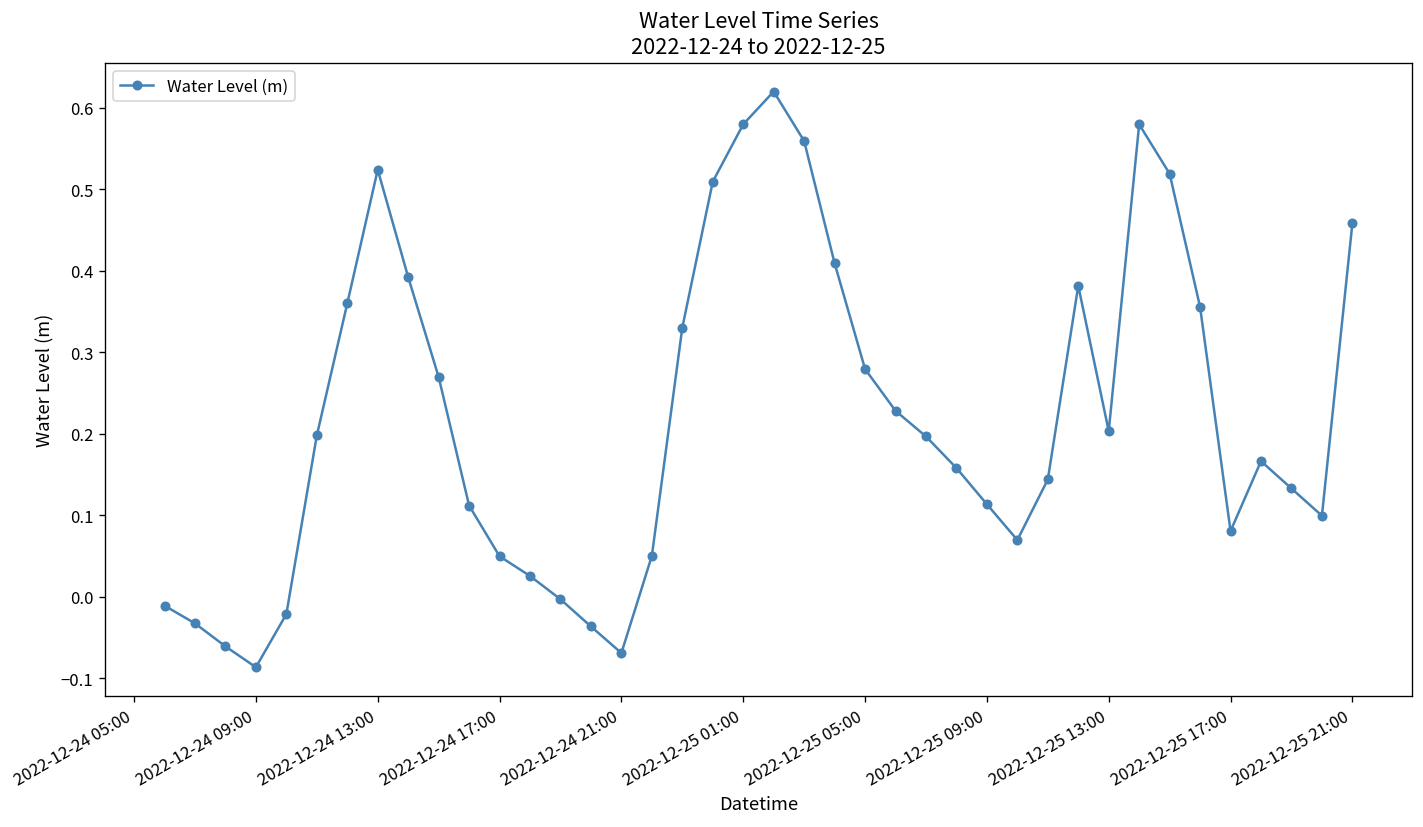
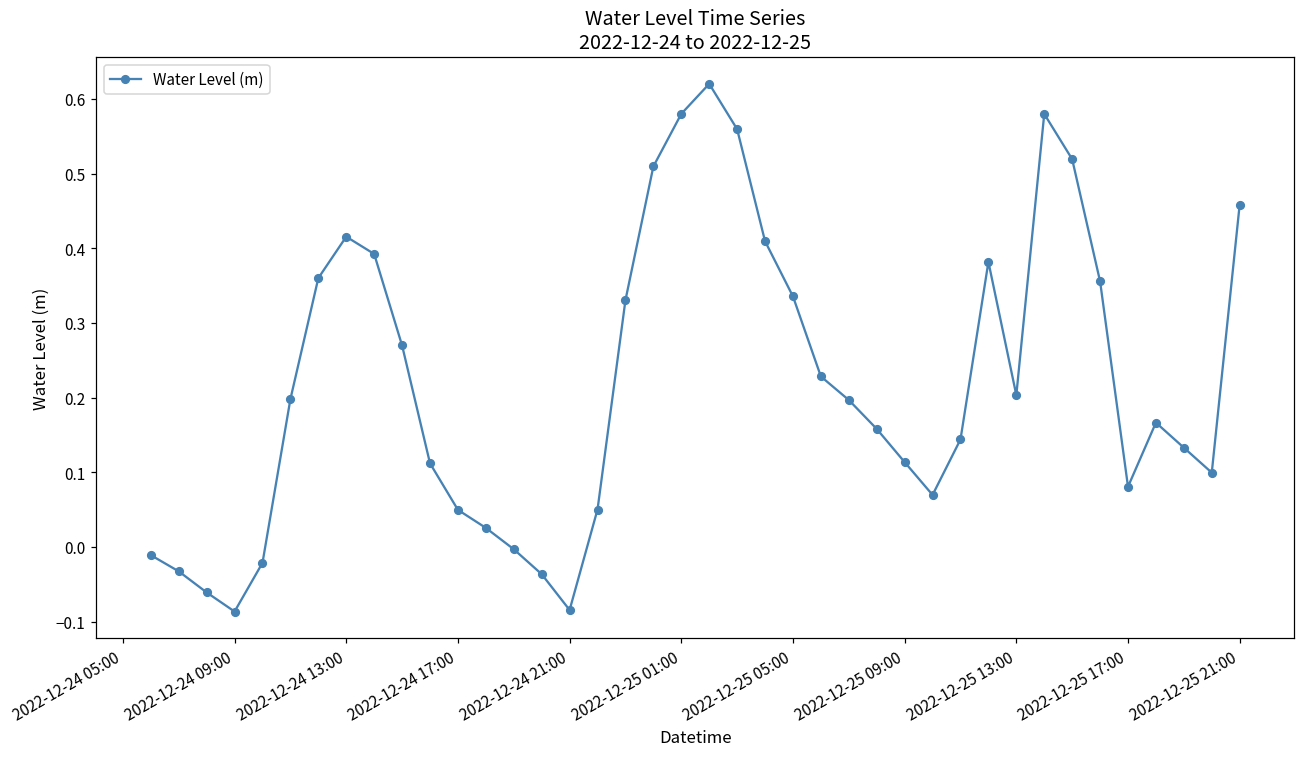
  {
    "2022-12-24 09:00": -0.09,
-   "2022-12-24 13:00": 0.52,
+   "2022-12-24 13:00": 0.42,
    "2022-12-24 17:00": 0.05,
-   "2022-12-24 21:00": -0.07,
+   "2022-12-24 21:00": -0.08,
    "2022-12-25 01:00": 0.58,
-   "2022-12-25 05:00": 0.28,
+   "2022-12-25 05:00": 0.34,
    "2022-12-25 09:00": 0.11,
    "2022-12-25 13:00": 0.20,
    "2022-12-25 17:00": 0.08,
    "2022-12-25 21:00": 0.46
  }
